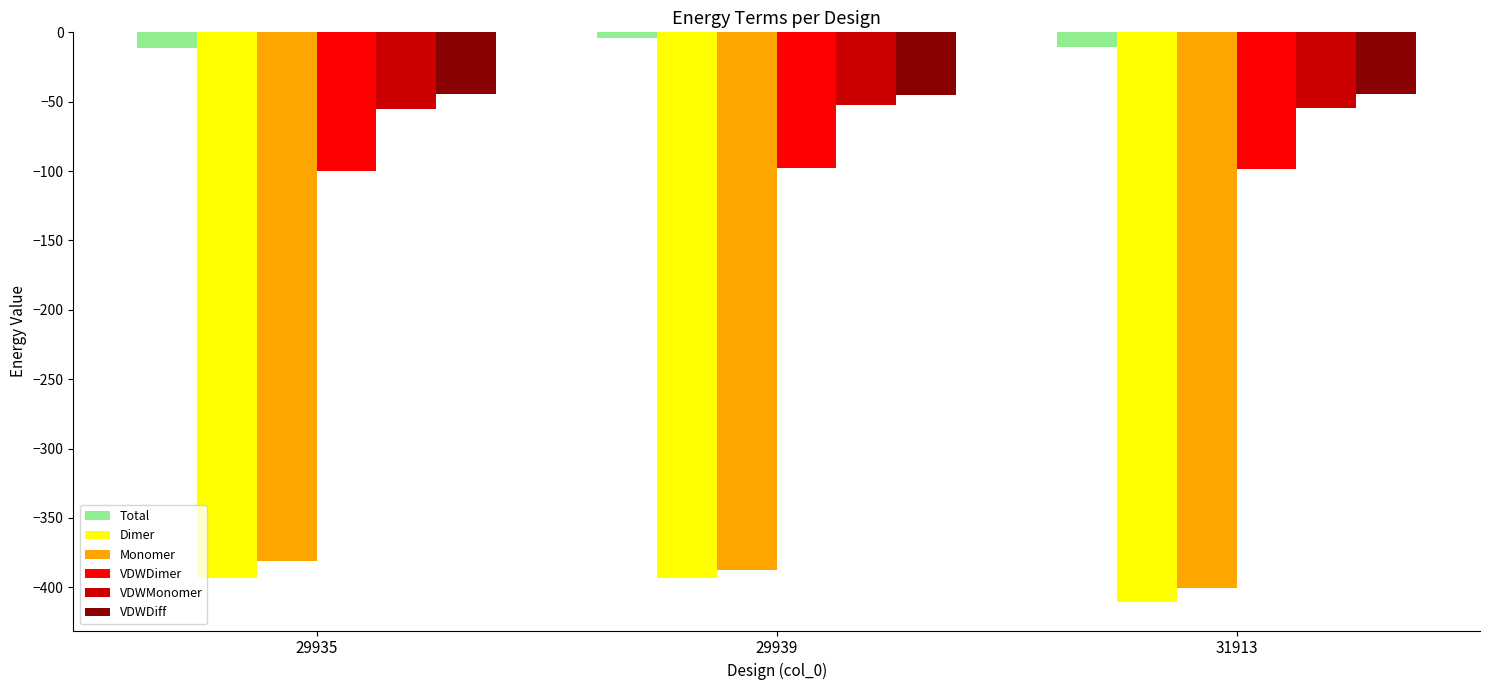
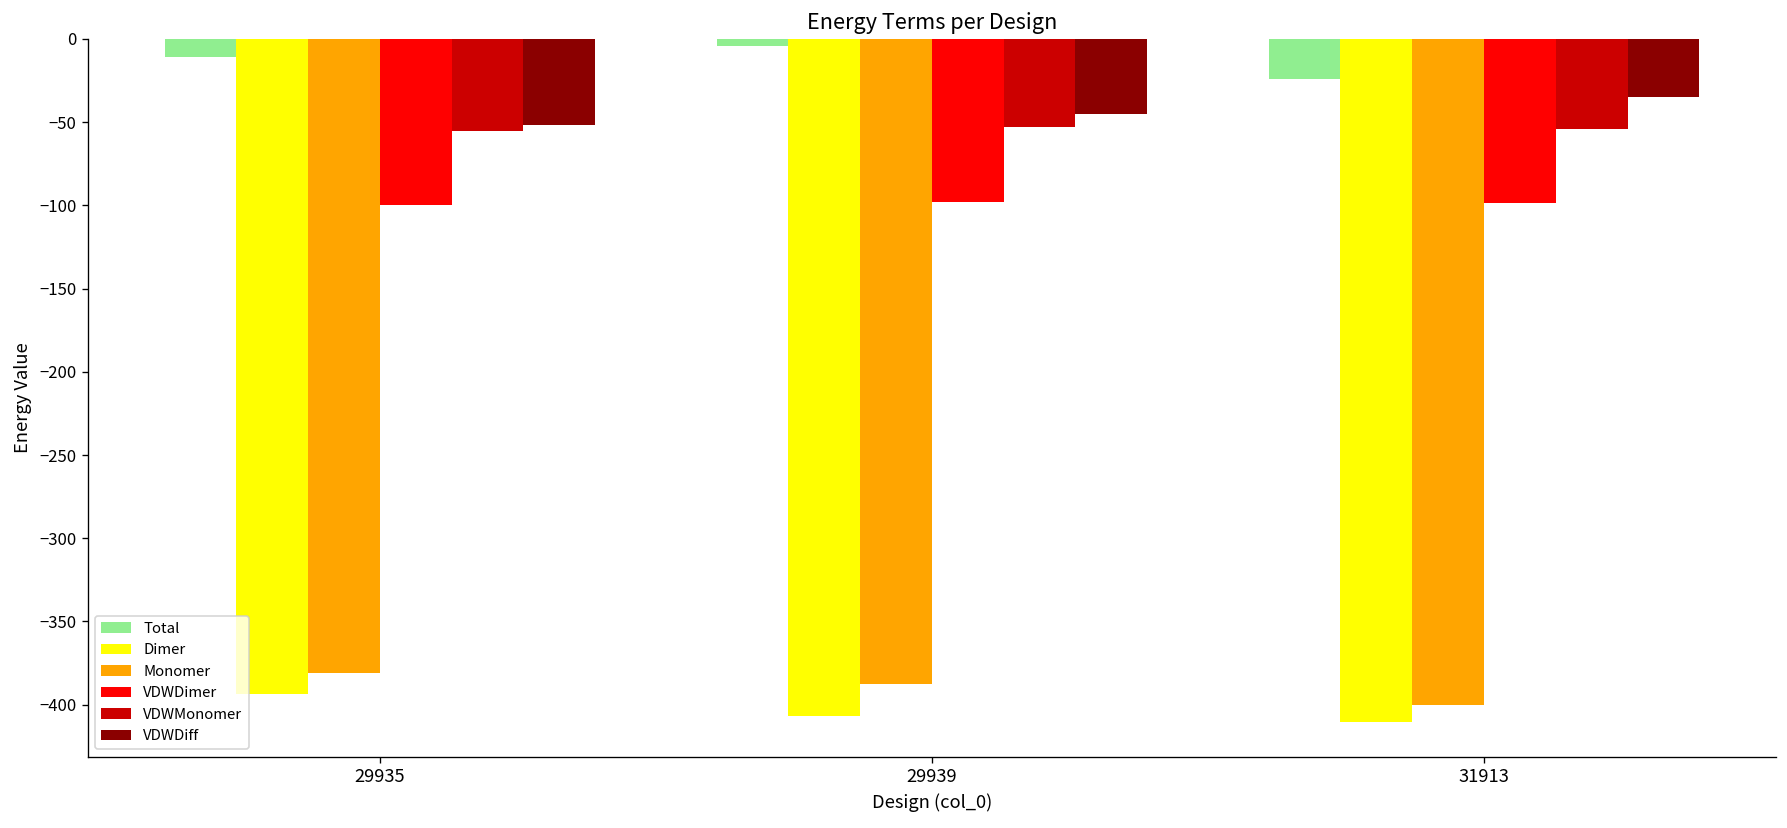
  {
    "Total": {
      "29935": -11,
      "29939": -4,
-     "31913": -10
+     "31913": -24
    },
    "Dimer": {
      "29935": -393,
-     "29939": -393,
+     "29939": -407,
      "31913": -411
    },
    "Monomer": {
      "29935": -381,
      "29939": -388,
      "31913": -400
    },
    "VDWDiff": {
-     "29935": -44,
+     "29935": -52,
      "29939": -45,
-     "31913": -44
+     "31913": -35
    }
  }
